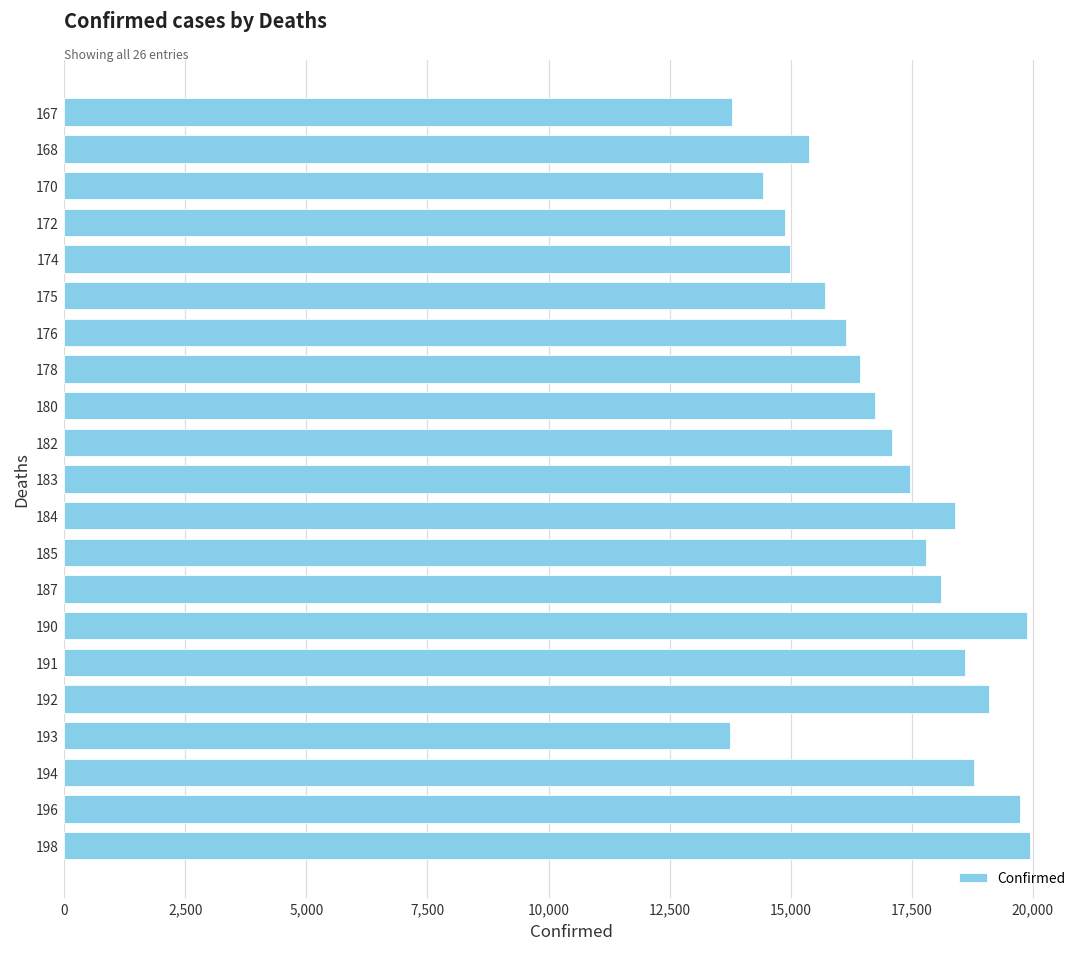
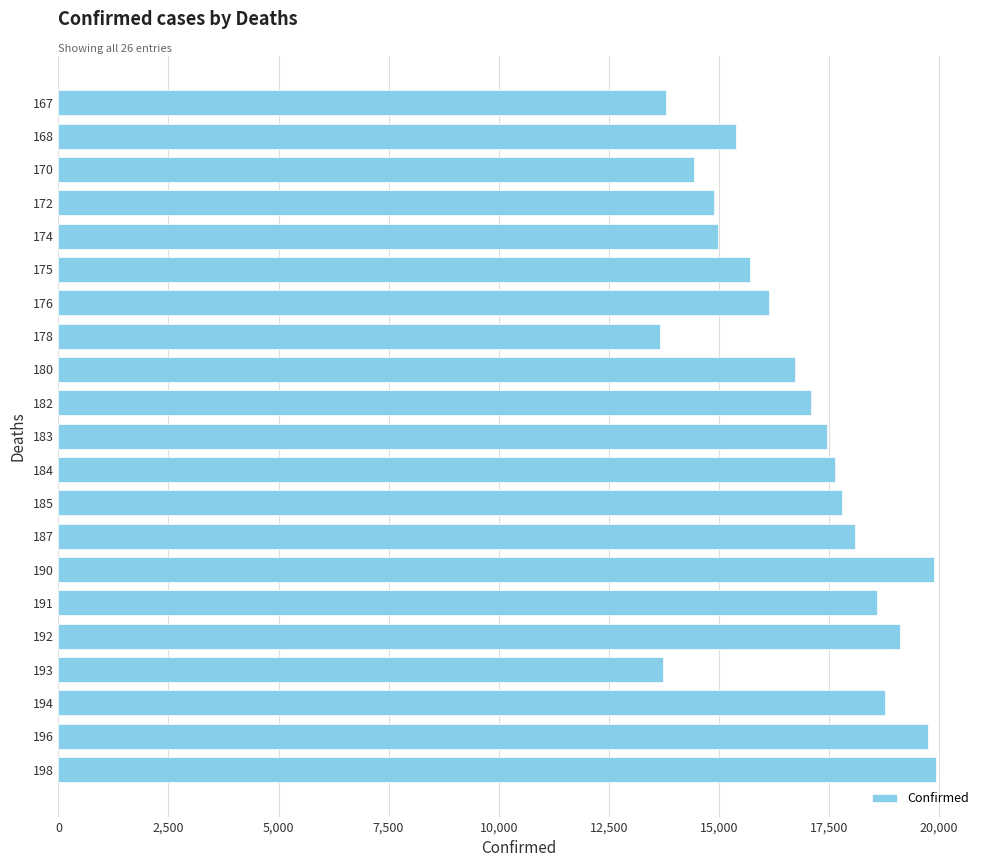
  {
    "167": "13,800",
    "168": "15,400",
    "170": "14,400",
    "172": "14,900",
    "174": "15,000",
-   "178": "16,400",
+   "178": "13,700",
    "180": "16,700",
    "182": "17,100",
-   "184": "18,400",
+   "184": "17,600",
    "185": "17,800",
    "187": "18,100",
    "190": "19,900",
    "191": "18,600",
    "193": "13,700",
    "194": "18,800",
    "196": "19,700",
    "198": "19,900"
  }
